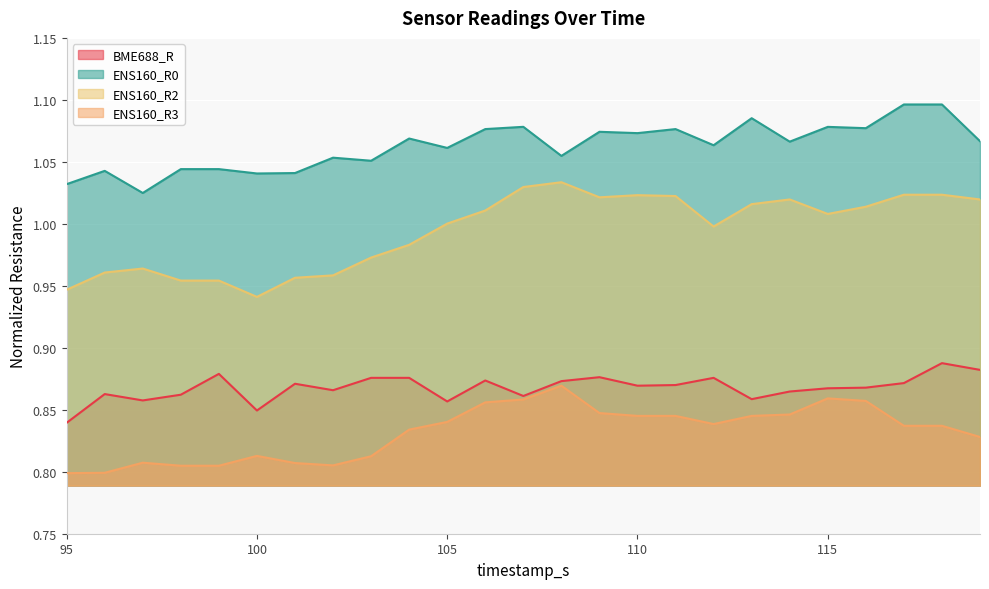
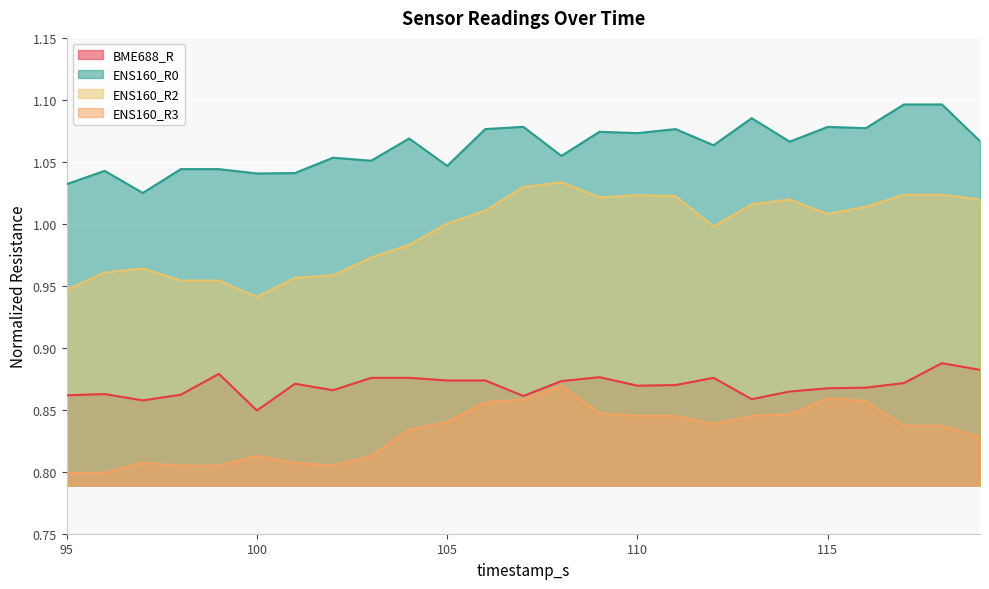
  {
    "BME688_R": {
-     "95": 0.839,
+     "95": 0.862,
      "100": 0.849,
-     "105": 0.857,
+     "105": 0.874,
      "110": 0.869,
      "115": 0.867
    },
    "ENS160_R0": {
      "95": 1.032,
      "100": 1.041,
-     "105": 1.061,
+     "105": 1.047,
      "110": 1.073,
      "115": 1.078
    }
  }
